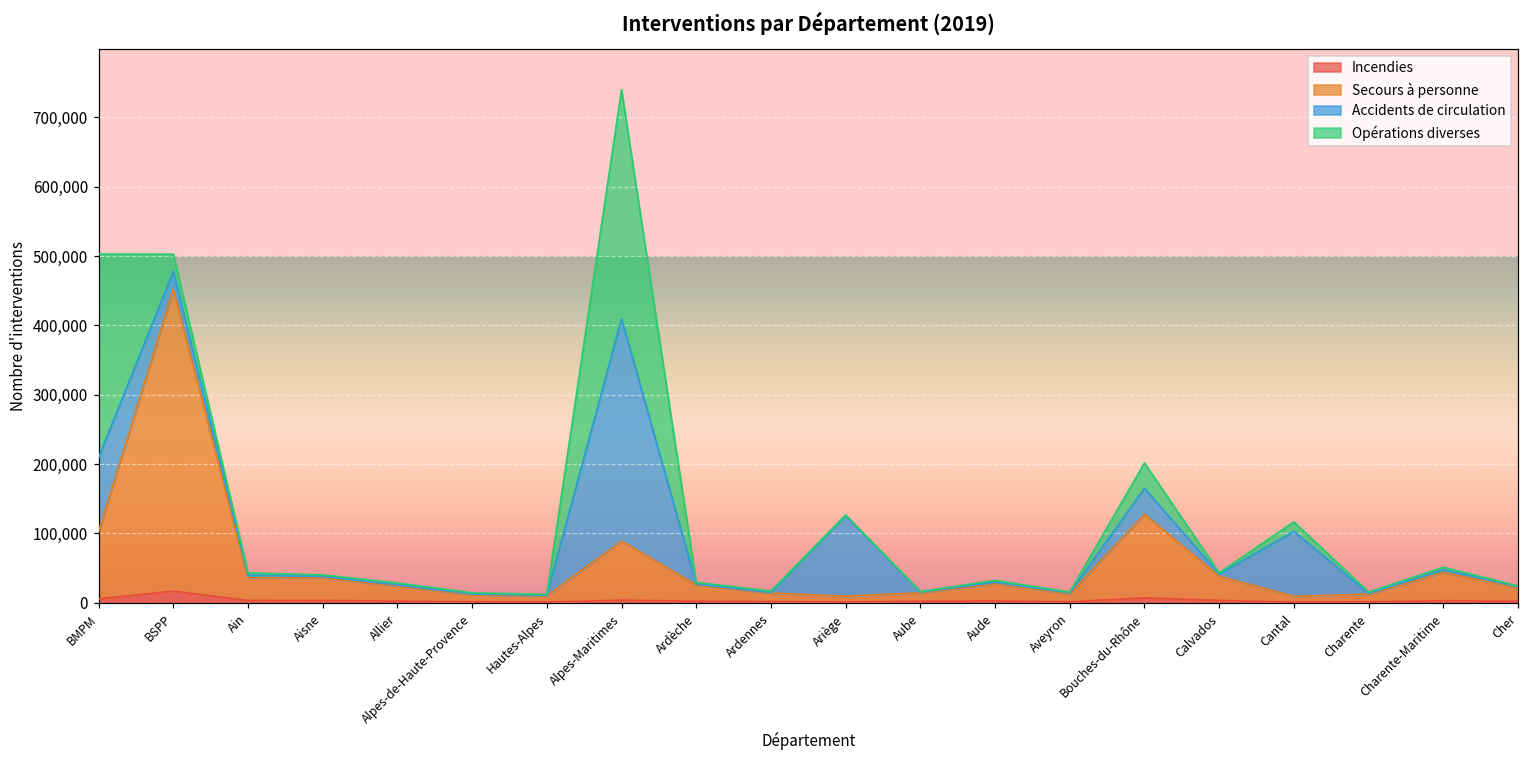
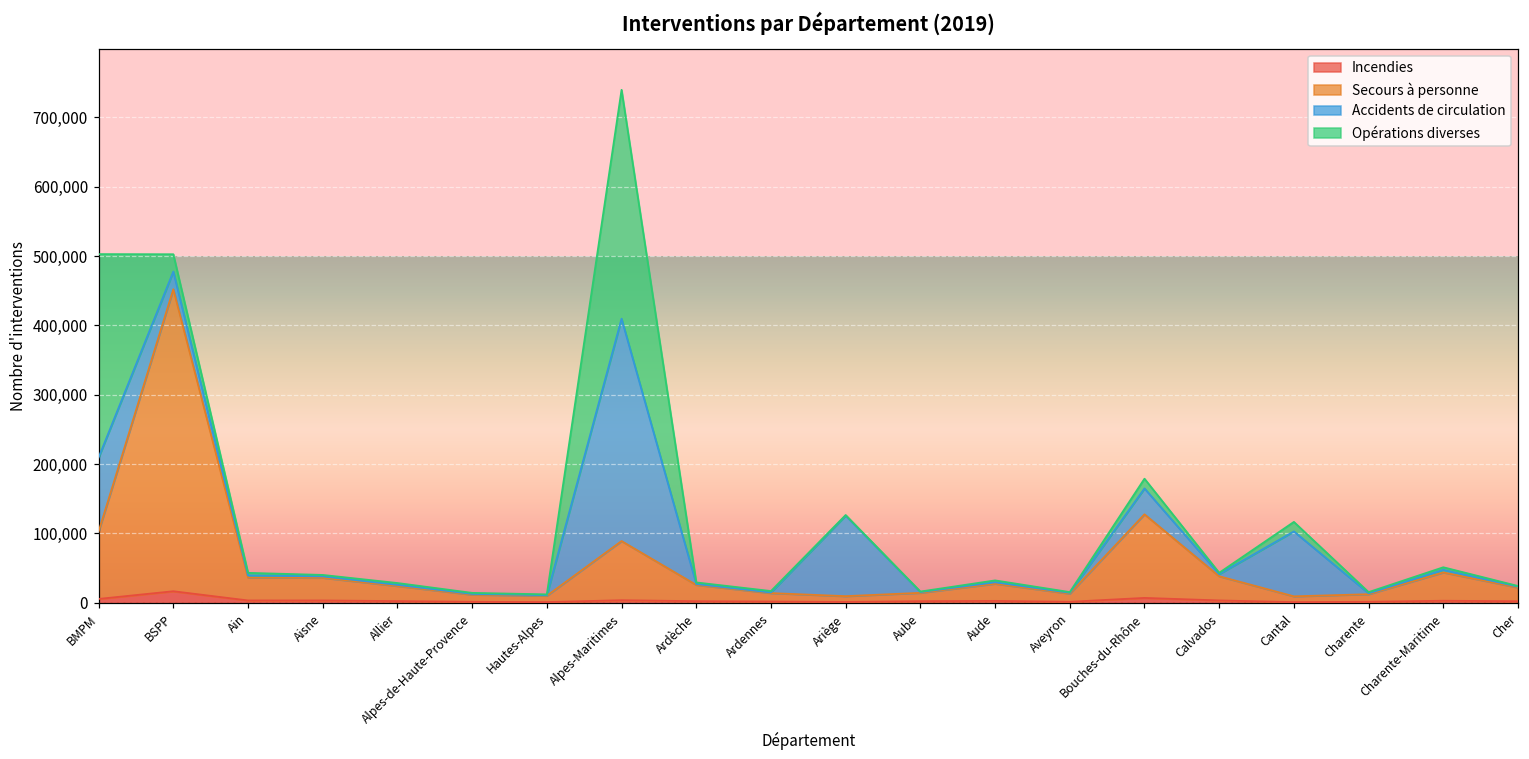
  {
    "Accidents de circulation": {
      "BMPM": "110,000",
      "BSPP": "30,000",
      "Alpes-Maritimes": "320,000",
      "Bouches-du-Rhône": "40,000",
      "Cantal": "90,000"
    },
    "Opérations diverses": {
      "BMPM": "290,000",
      "BSPP": "20,000",
      "Alpes-Maritimes": "330,000",
-     "Bouches-du-Rhône": "40,000",
+     "Bouches-du-Rhône": "10,000",
      "Cantal": "10,000"
    }
  }
